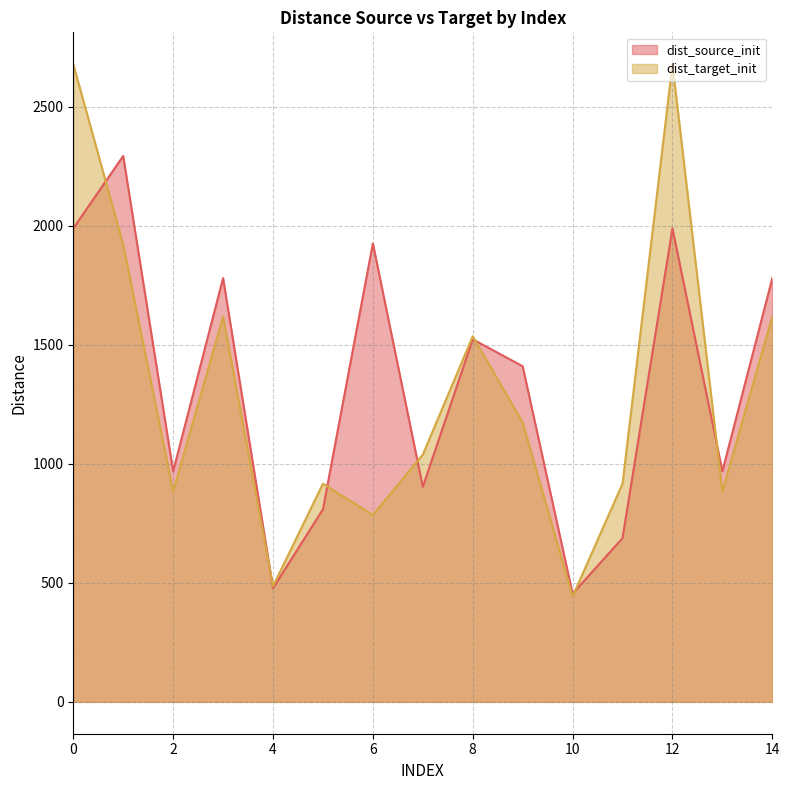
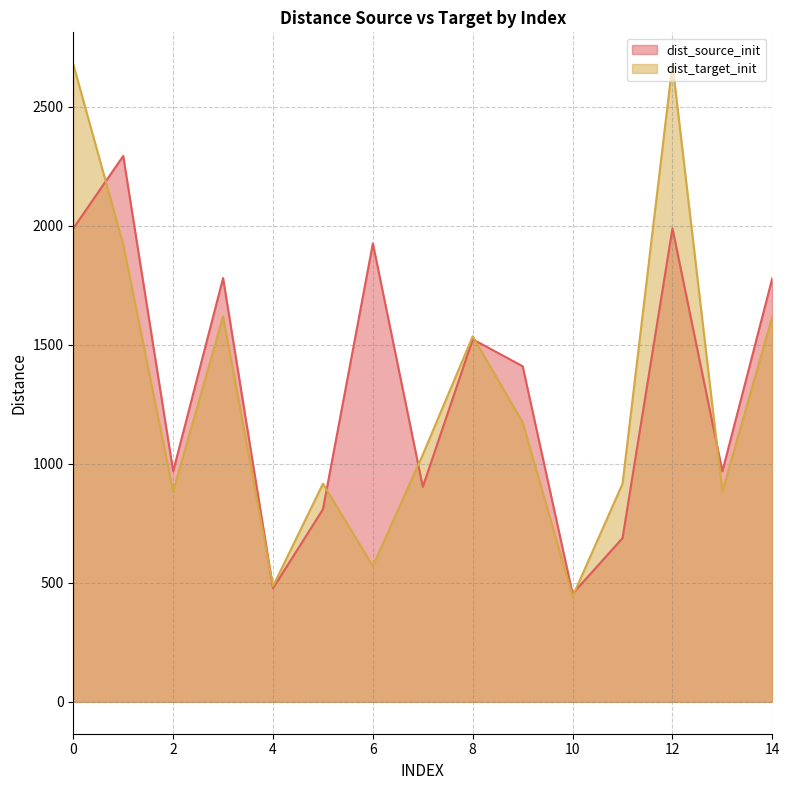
  {
    "dist_source_init": {
      "0": 1990,
      "2": 970,
      "6": 1930,
      "8": 1520,
      "10": 450,
      "12": 1990,
      "14": 1780
    },
    "dist_target_init": {
      "0": 2680,
      "2": 880,
-     "6": 790,
+     "6": 570,
      "8": 1540,
      "10": 440,
      "14": 1620
    }
  }
